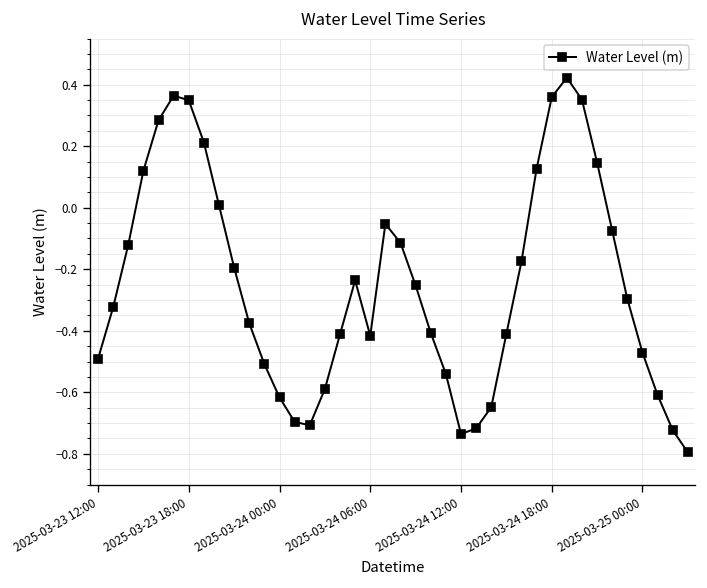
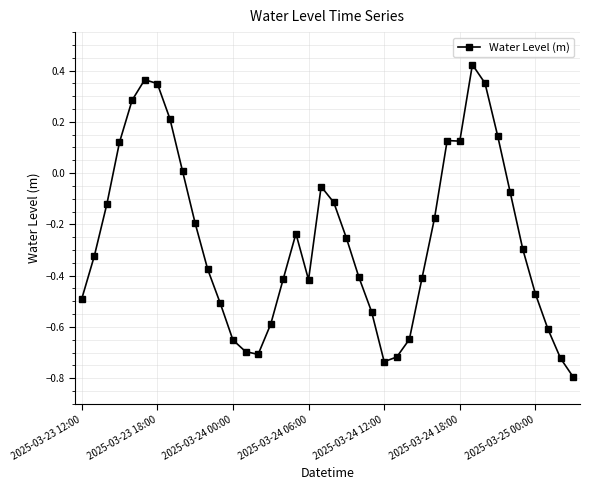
  {
    "2025-03-23 12:00": -0.49,
    "2025-03-23 18:00": 0.35,
-   "2025-03-24 00:00": -0.62,
+   "2025-03-24 00:00": -0.65,
    "2025-03-24 06:00": -0.42,
    "2025-03-24 12:00": -0.74,
-   "2025-03-24 18:00": 0.36,
+   "2025-03-24 18:00": 0.12,
    "2025-03-25 00:00": -0.47
  }
